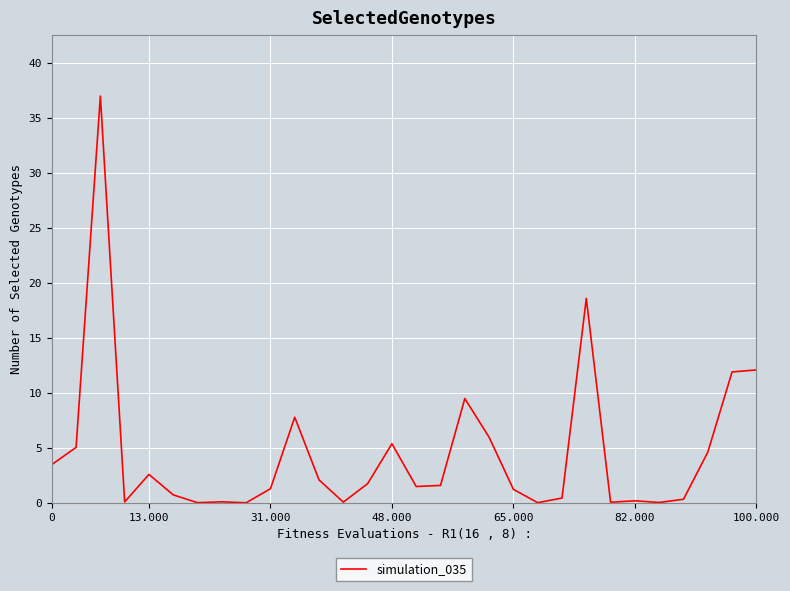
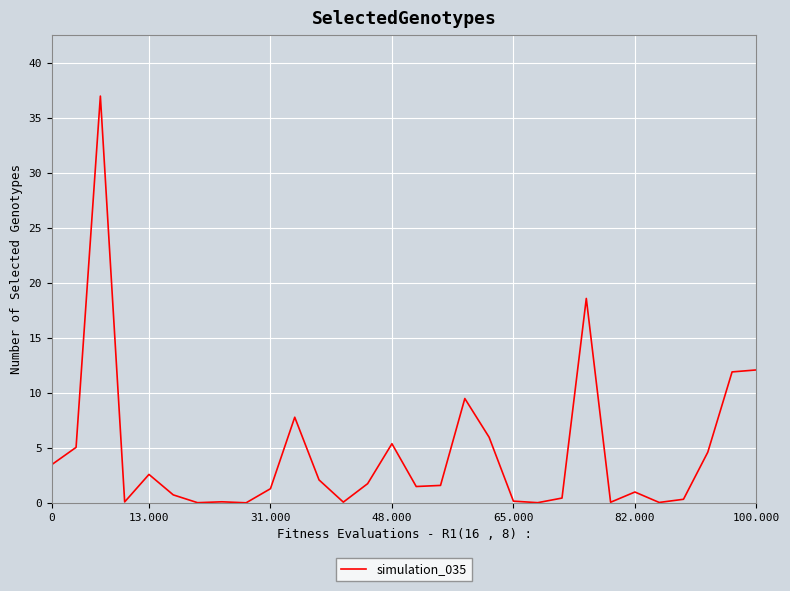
  {
    "0": 3.5,
    "13.000": 2.6,
    "31.000": 1.3,
    "48.000": 5.4,
-   "65.000": 1.2,
-   "82.000": 0.2,
+   "65.000": 0.2,
+   "82.000": 1.0,
    "100.000": 12.1
  }
